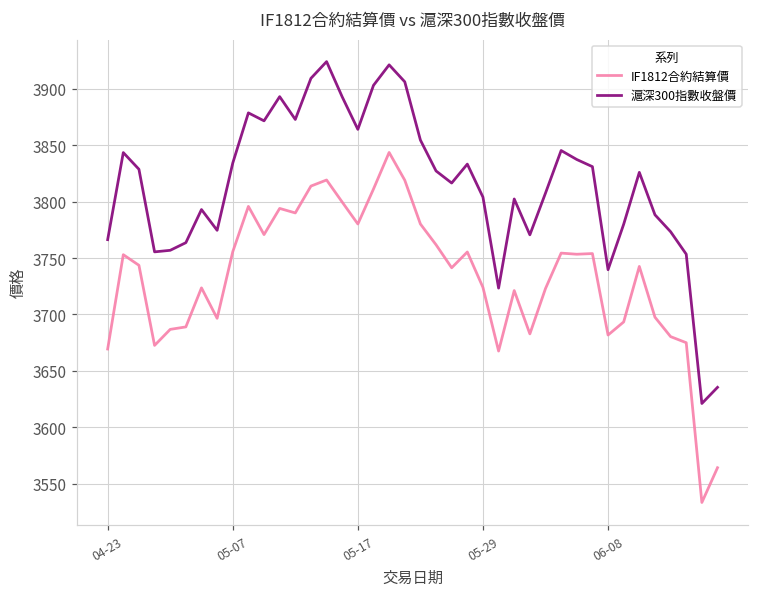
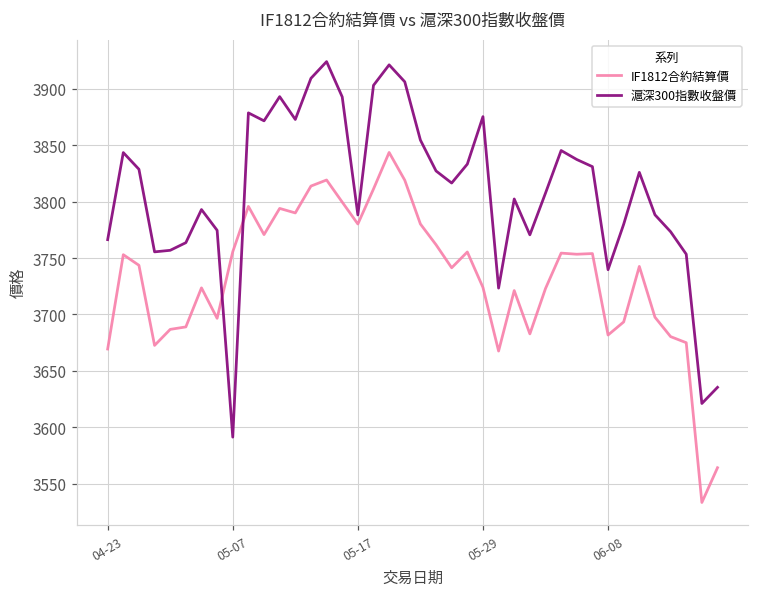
  {
    "IF1812合約結算價": {
      "04-23": 3669,
      "05-07": 3756,
      "05-17": 3780,
      "05-29": 3724,
      "06-08": 3682
    },
    "滬深300指數收盤價": {
      "04-23": 3766,
-     "05-07": 3834,
-     "05-17": 3864,
-     "05-29": 3804,
+     "05-07": 3591,
+     "05-17": 3788,
+     "05-29": 3875,
      "06-08": 3740
    }
  }
